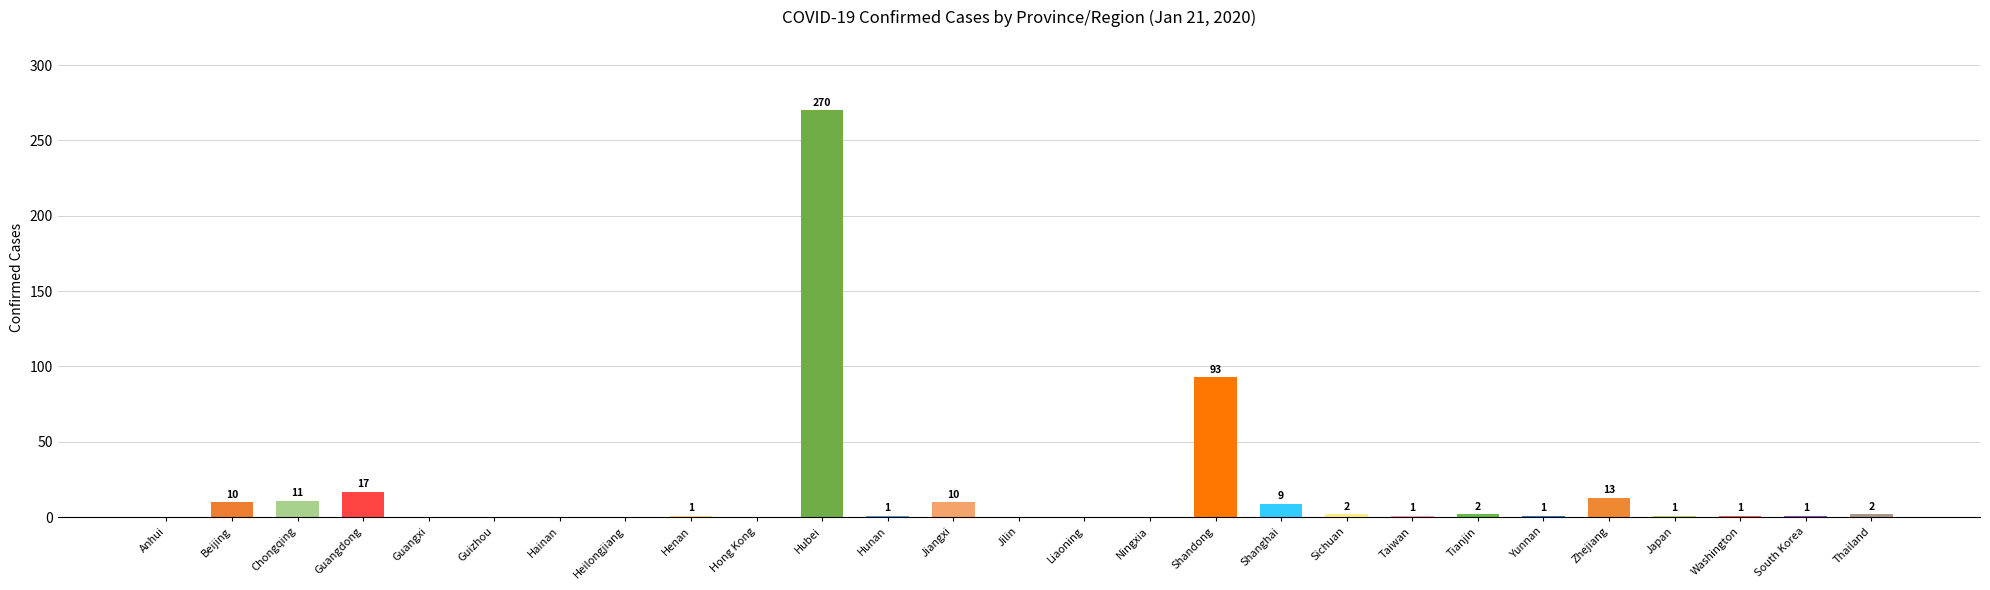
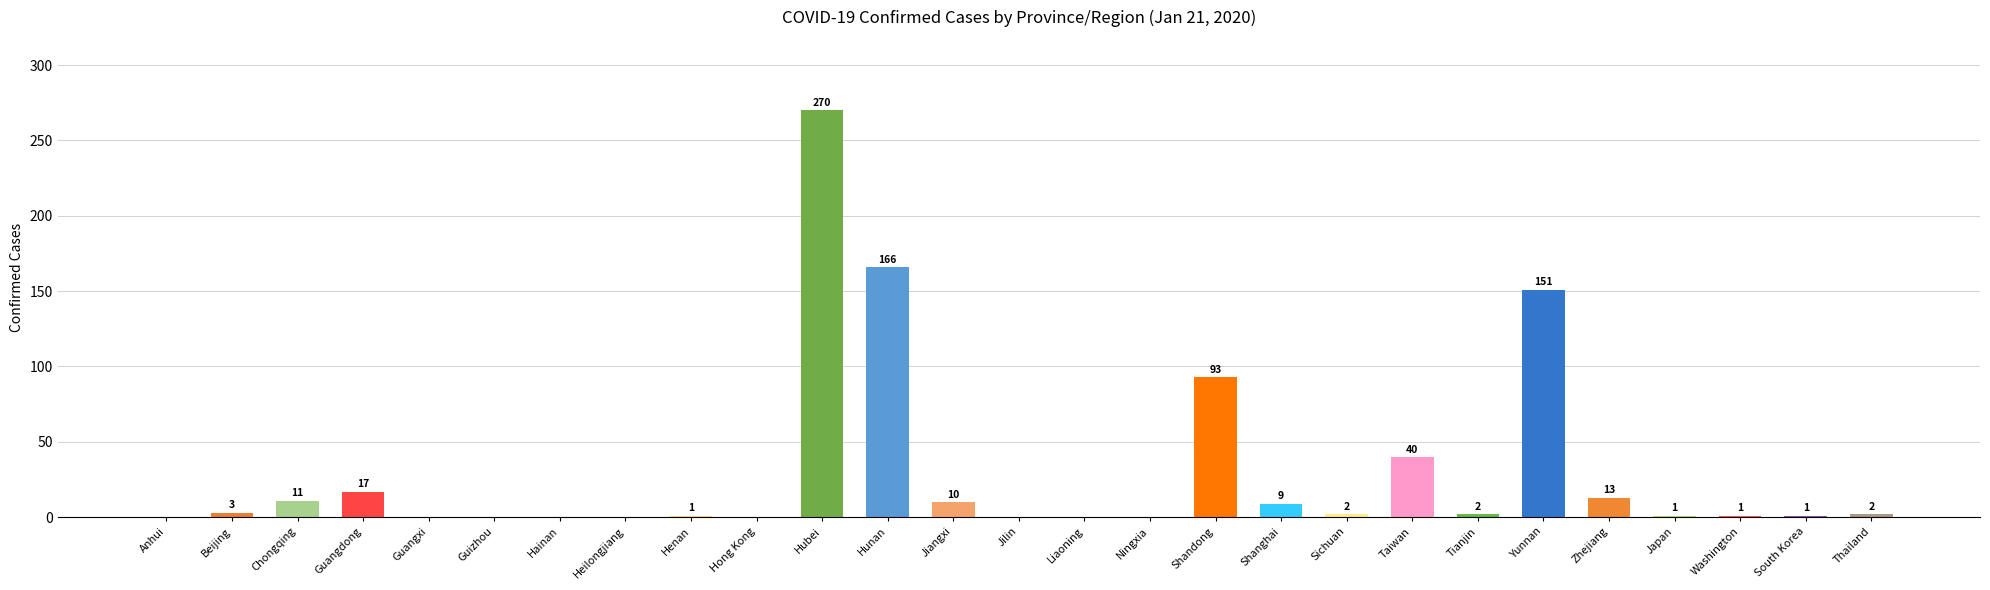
  {
-   "Beijing": 10,
+   "Beijing": 3,
    "Chongqing": 11,
    "Guangdong": 17,
    "Henan": 1,
    "Hubei": 270,
-   "Hunan": 1,
+   "Hunan": 166,
    "Jiangxi": 10,
    "Shandong": 93,
    "Shanghai": 9,
    "Sichuan": 2,
-   "Taiwan": 1,
+   "Taiwan": 40,
    "Tianjin": 2,
-   "Yunnan": 1,
+   "Yunnan": 151,
    "Zhejiang": 13,
    "Japan": 1,
    "Washington": 1,
    "South Korea": 1,
    "Thailand": 2
  }
